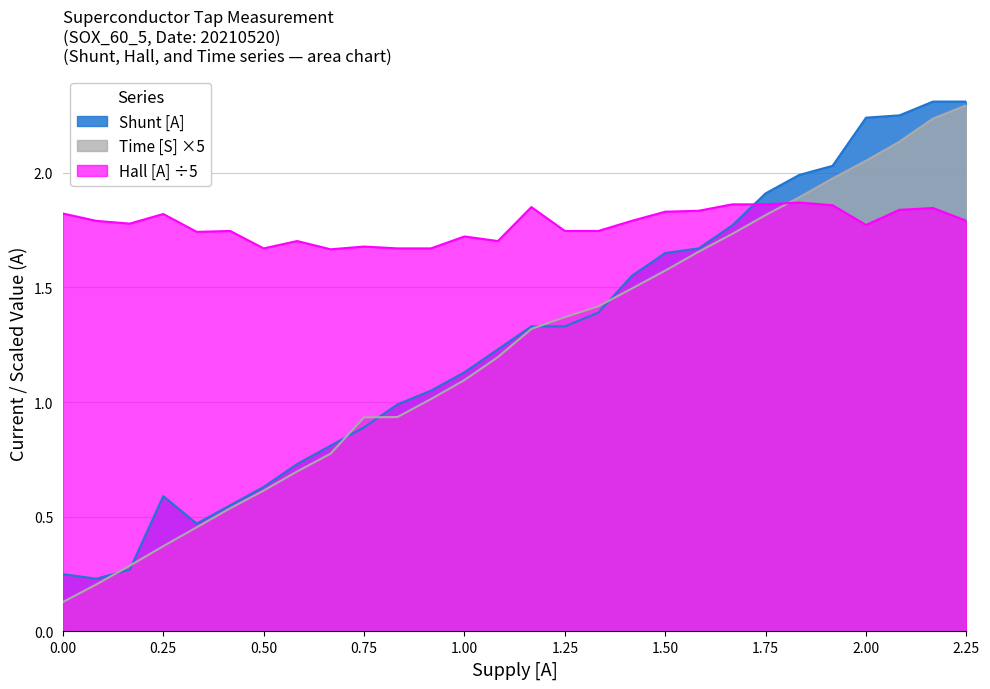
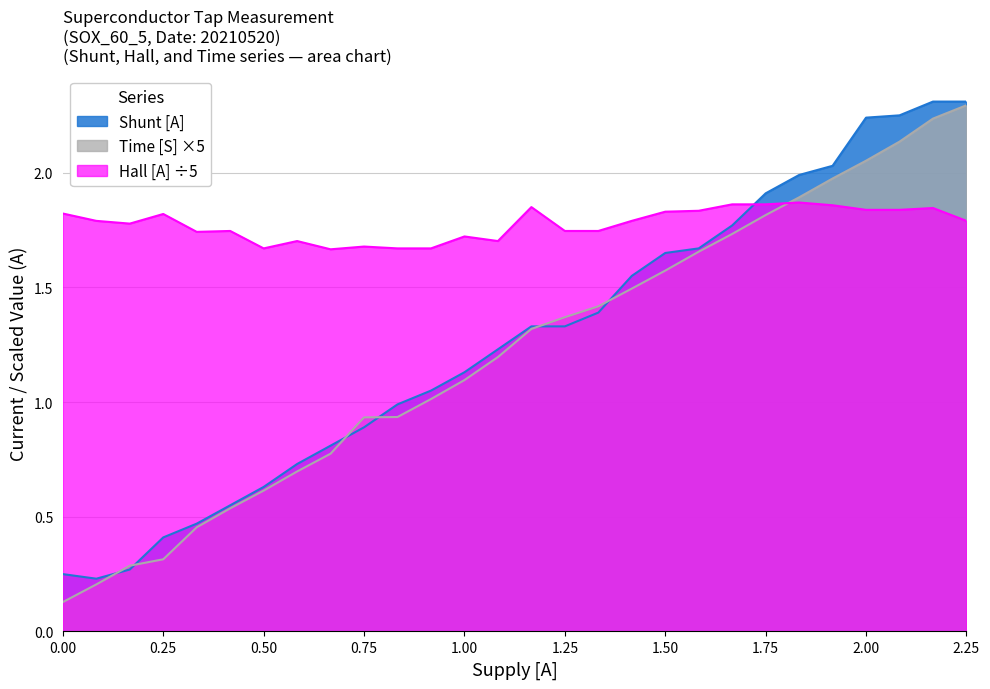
  {
    "Shunt [A]": {
      "0.00": 0.25,
-     "0.25": 0.59,
+     "0.25": 0.41,
      "0.50": 0.63,
      "0.75": 0.89,
      "1.00": 1.13,
      "1.25": 1.33,
      "1.50": 1.65,
      "1.75": 1.91,
      "2.00": 2.24,
      "2.25": 2.31
    },
    "Time [S] ×5": {
      "0.00": 0.13,
-     "0.25": 0.37,
+     "0.25": 0.31,
      "0.50": 0.61,
      "0.75": 0.93,
      "1.00": 1.10,
      "1.25": 1.37,
      "1.50": 1.57,
      "1.75": 1.82,
      "2.00": 2.05,
      "2.25": 2.29
    },
    "Hall [A] ÷5": {
      "0.00": 1.82,
      "0.25": 1.82,
      "0.50": 1.67,
      "0.75": 1.68,
      "1.00": 1.72,
      "1.25": 1.75,
      "1.50": 1.83,
      "1.75": 1.86,
-     "2.00": 1.77,
+     "2.00": 1.84,
      "2.25": 1.79
    }
  }
